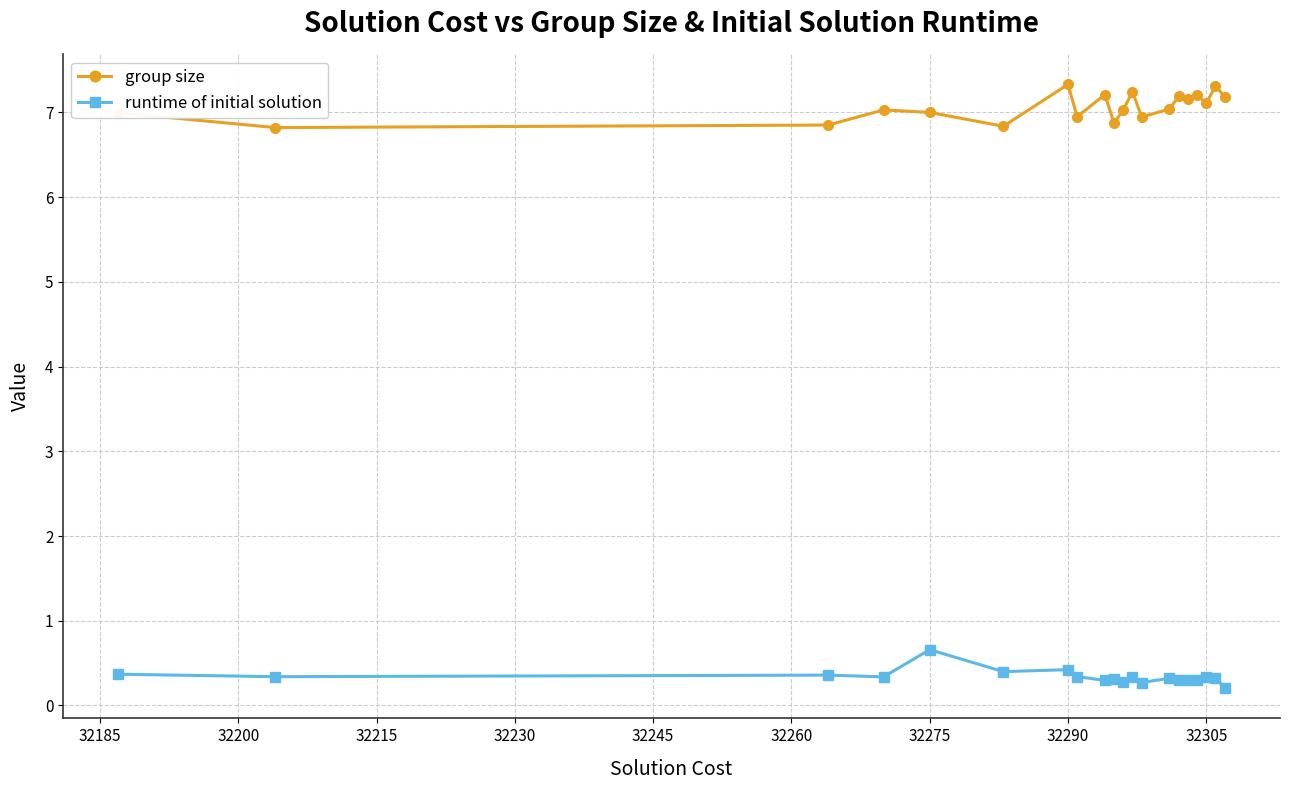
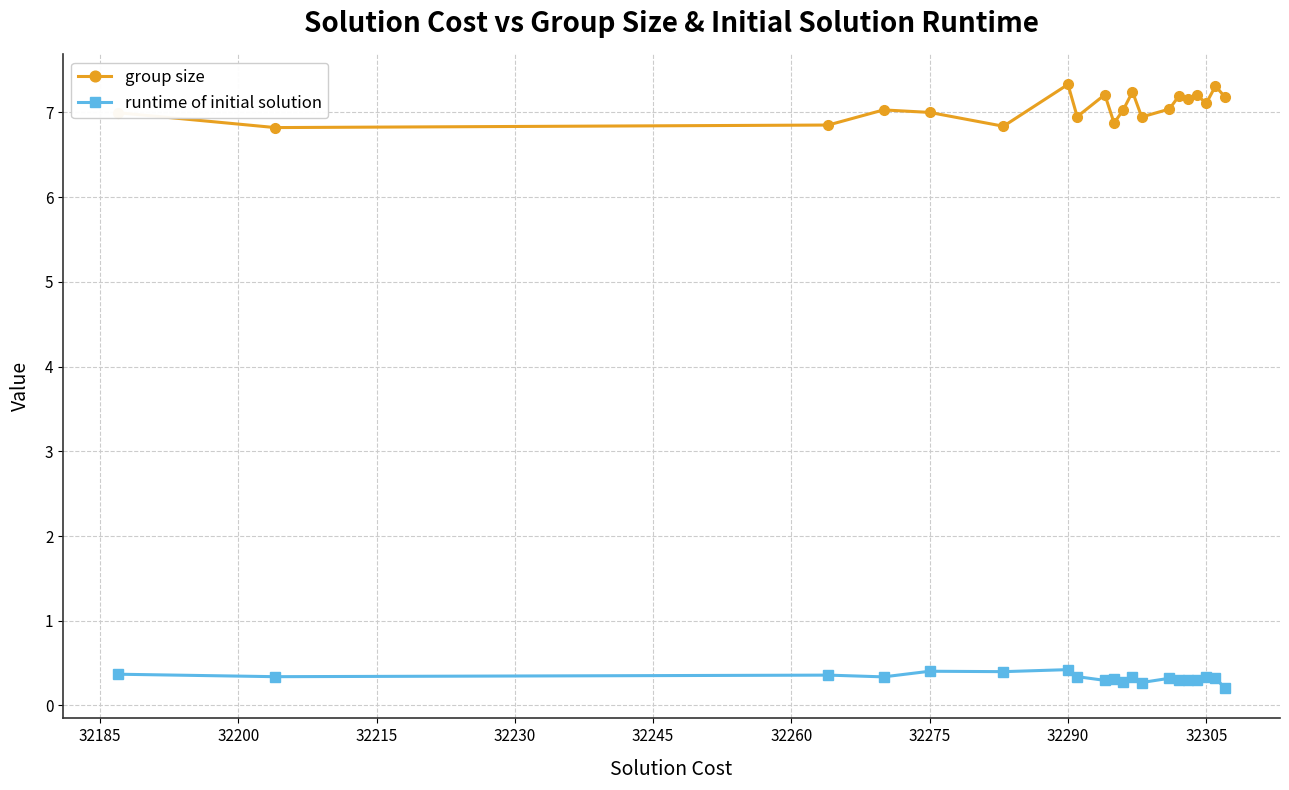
  {
    "group size": {
      "32275": 7.0,
      "32290": 7.3,
      "32305": 7.1
    },
    "runtime of initial solution": {
-     "32275": 0.7,
+     "32275": 0.4,
      "32290": 0.4,
      "32305": 0.3
    }
  }
